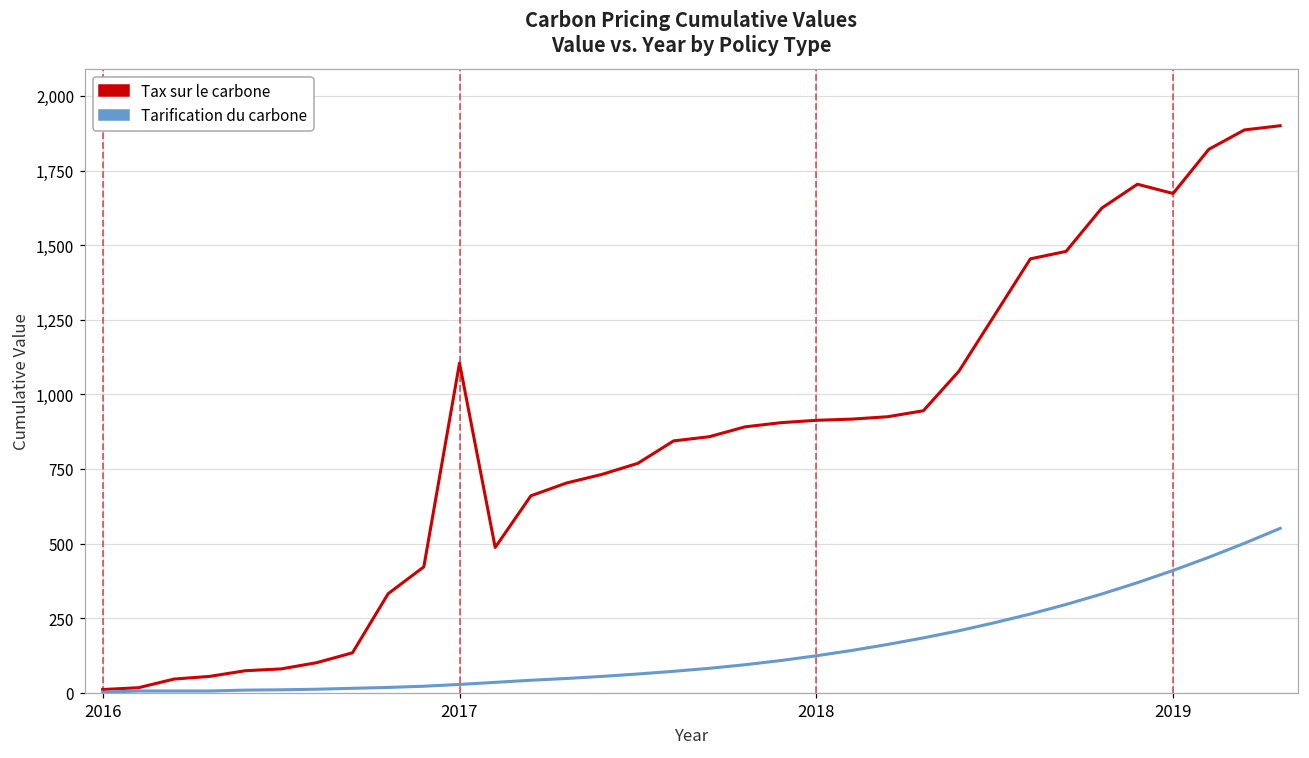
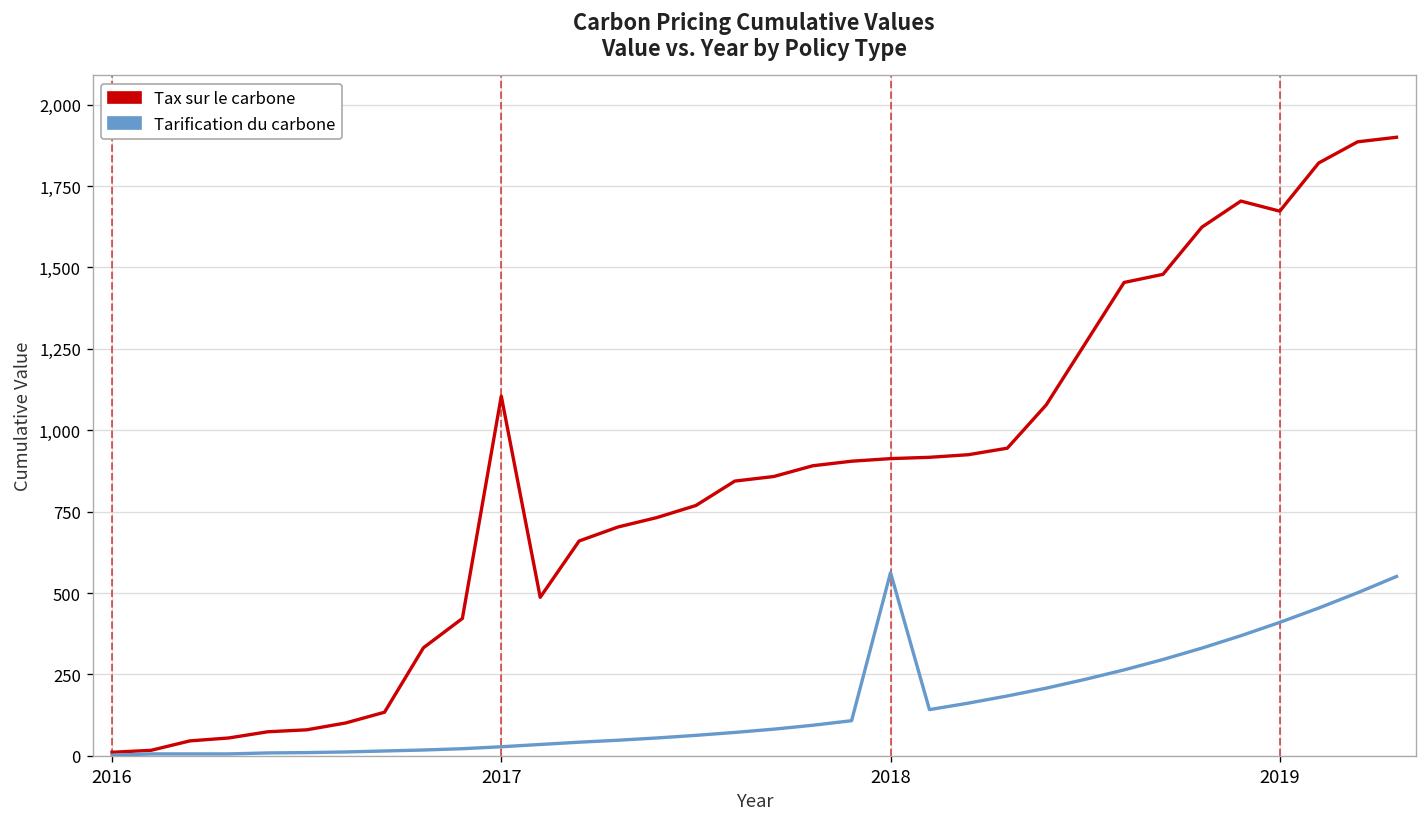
  {
    "Tax sur le carbone": {
      "2017": "1,110",
      "2018": "910",
      "2019": "1,670"
    },
    "Tarification du carbone": {
      "2017": "30",
-     "2018": "120",
+     "2018": "560",
      "2019": "410"
    }
  }
